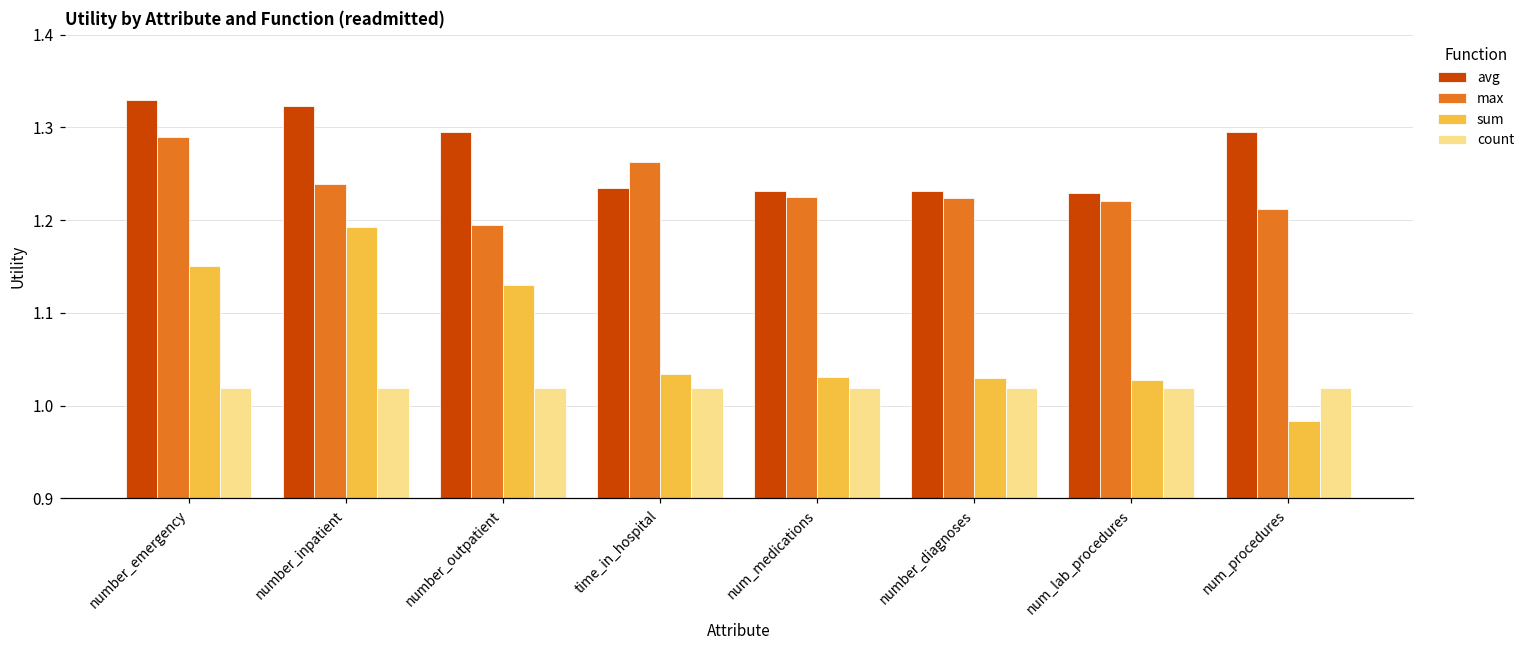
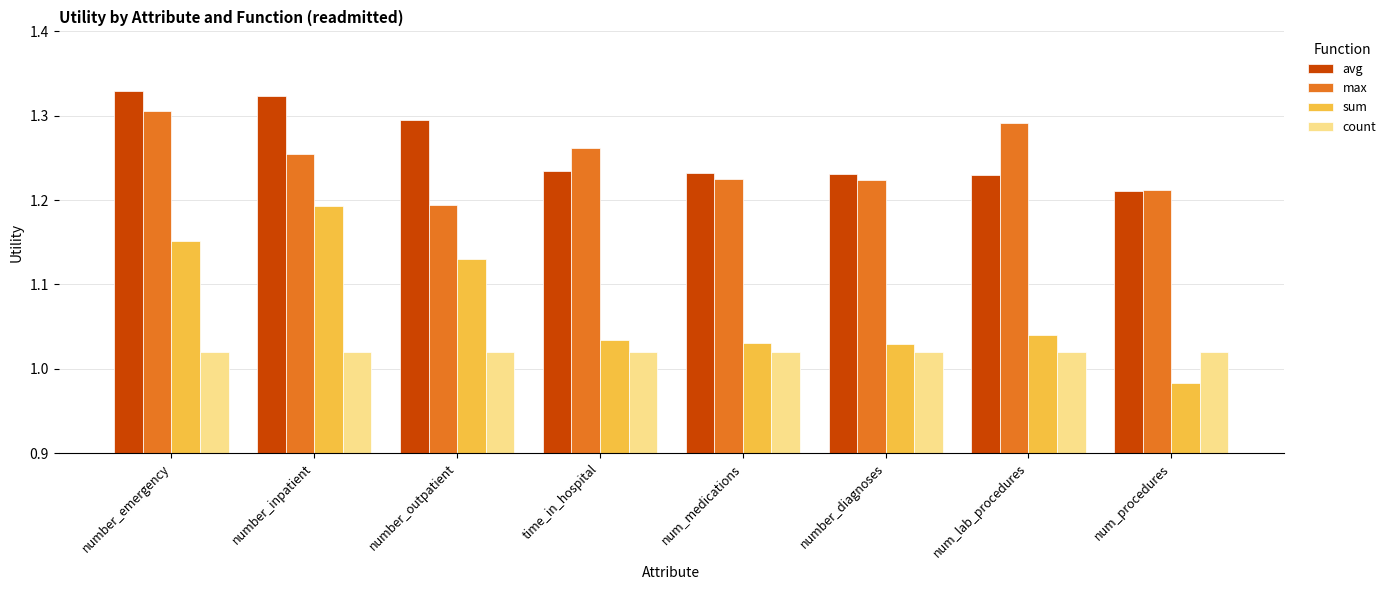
  {
    "avg": {
      "number_emergency": 1.33,
      "number_inpatient": 1.32,
      "number_outpatient": 1.30,
      "time_in_hospital": 1.23,
      "num_medications": 1.23,
      "number_diagnoses": 1.23,
      "num_lab_procedures": 1.23,
-     "num_procedures": 1.29
+     "num_procedures": 1.21
    },
    "max": {
-     "number_emergency": 1.29,
-     "number_inpatient": 1.24,
+     "number_emergency": 1.31,
+     "number_inpatient": 1.25,
      "number_outpatient": 1.19,
      "time_in_hospital": 1.26,
      "num_medications": 1.22,
      "number_diagnoses": 1.22,
-     "num_lab_procedures": 1.22,
+     "num_lab_procedures": 1.29,
      "num_procedures": 1.21
    },
    "sum": {
      "number_emergency": 1.15,
      "number_inpatient": 1.19,
      "number_outpatient": 1.13,
      "time_in_hospital": 1.03,
      "num_medications": 1.03,
      "number_diagnoses": 1.03,
-     "num_lab_procedures": 1.03,
+     "num_lab_procedures": 1.04,
      "num_procedures": 0.98
    },
    "count": {
      "number_emergency": 1.02,
      "number_inpatient": 1.02,
      "number_outpatient": 1.02,
      "time_in_hospital": 1.02,
      "num_medications": 1.02,
      "number_diagnoses": 1.02,
      "num_lab_procedures": 1.02,
      "num_procedures": 1.02
    }
  }
